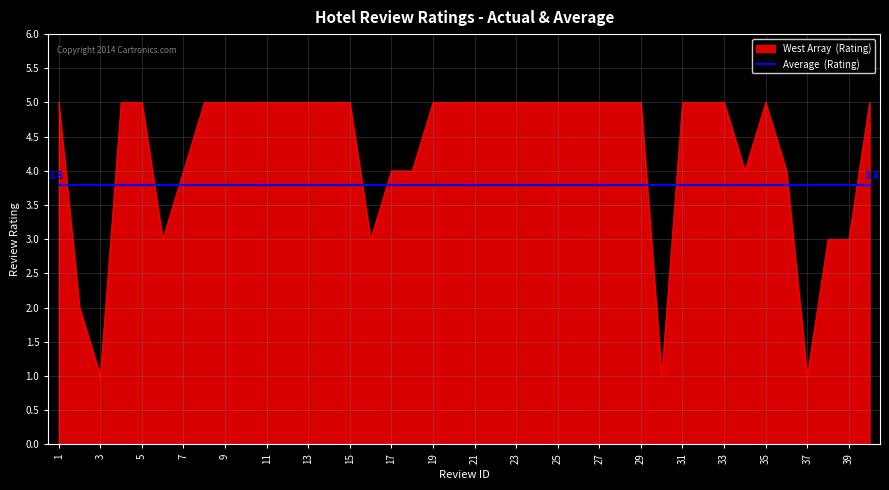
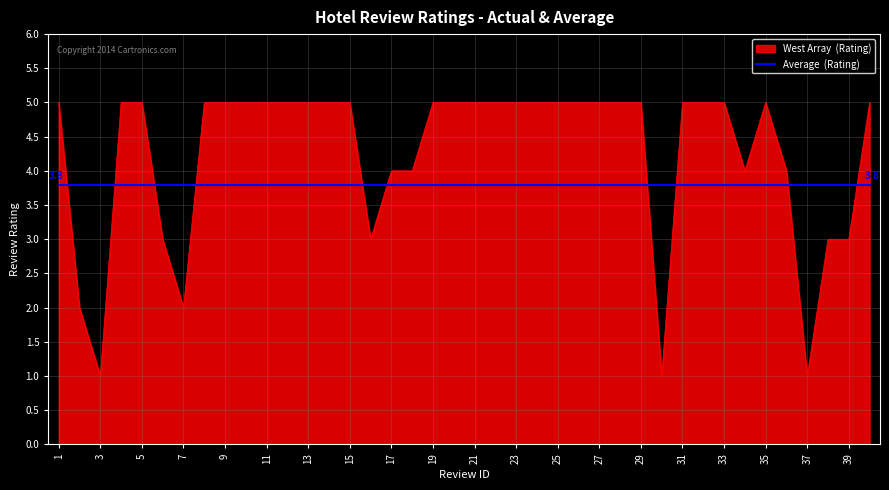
  {
    "West Array (Rating)": {
      "1": 5,
      "3": 1,
      "5": 5,
-     "7": 4,
+     "7": 2,
      "9": 5,
      "11": 5,
      "13": 5,
      "15": 5,
      "17": 4,
      "19": 5,
      "21": 5,
      "23": 5,
      "25": 5,
      "27": 5,
      "29": 5,
      "31": 5,
      "33": 5,
      "35": 5,
      "37": 1,
      "39": 3
    },
    "Average (Rating)": {
      "1": 3.8
    }
  }
